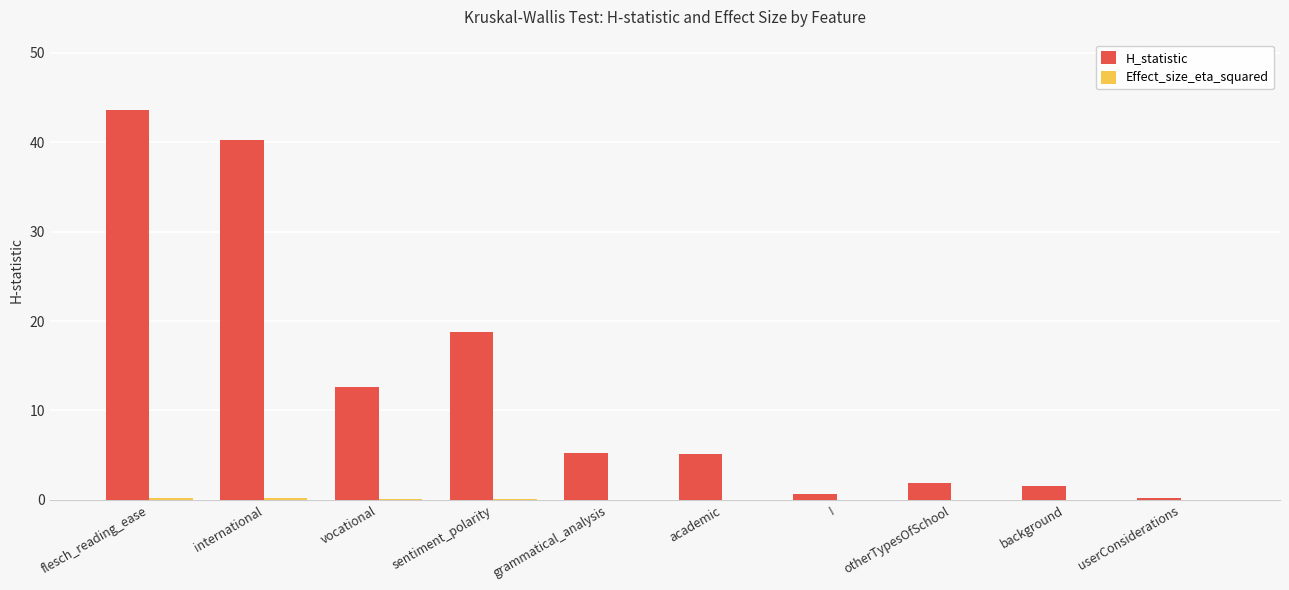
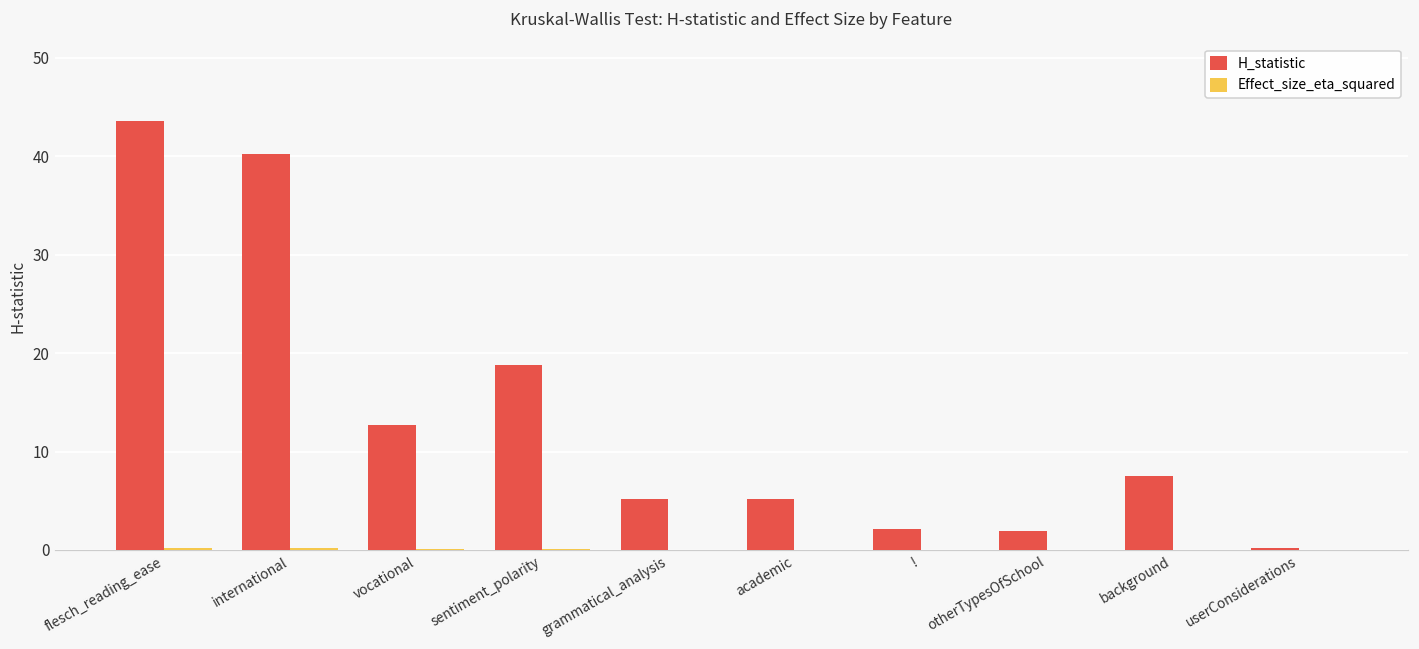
  {
    "H_statistic": {
      "flesch_reading_ease": 44,
      "international": 40,
      "vocational": 13,
      "sentiment_polarity": 19,
      "grammatical_analysis": 5,
      "academic": 5,
-     "!": 1,
+     "!": 2,
      "otherTypesOfSchool": 2,
-     "background": 2
+     "background": 8
    },
    "Effect_size_eta_squared": {
      "!": 0,
      "otherTypesOfSchool": 0,
      "background": 0,
      "userConsiderations": 0
    }
  }
